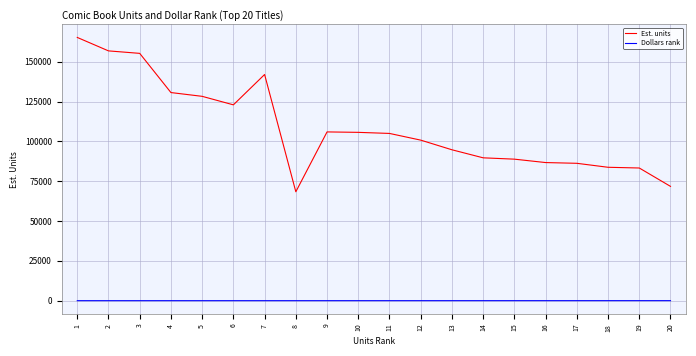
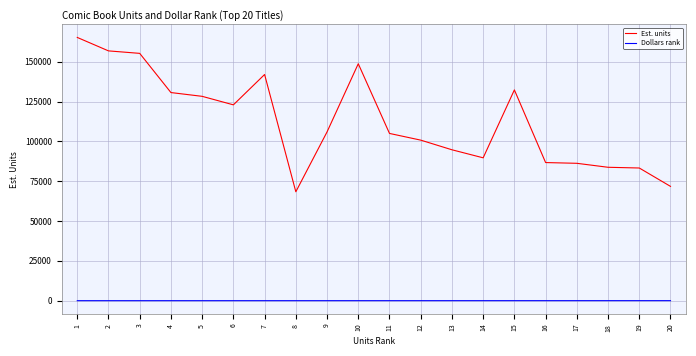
  {
    "Est. units": {
      "1": 165000,
      "2": 157000,
      "3": 155000,
      "4": 131000,
      "5": 128000,
      "6": 123000,
      "7": 142000,
      "8": 68000,
      "9": 106000,
-     "10": 106000,
+     "10": 149000,
      "11": 105000,
      "12": 101000,
      "13": 95000,
      "14": 90000,
-     "15": 89000,
+     "15": 132000,
      "16": 87000,
      "17": 86000,
      "18": 84000,
      "19": 83000,
      "20": 72000
    },
    "Dollars rank": {
      "1": 0,
      "2": 0,
      "3": 0,
      "4": 0,
      "5": 0,
      "6": 0,
      "7": 0,
      "8": 0,
      "9": 0,
      "10": 0,
      "11": 0,
      "12": 0,
      "13": 0,
      "14": 0,
      "15": 0,
      "16": 0,
      "17": 0,
      "18": 0,
      "19": 0,
      "20": 0
    }
  }
